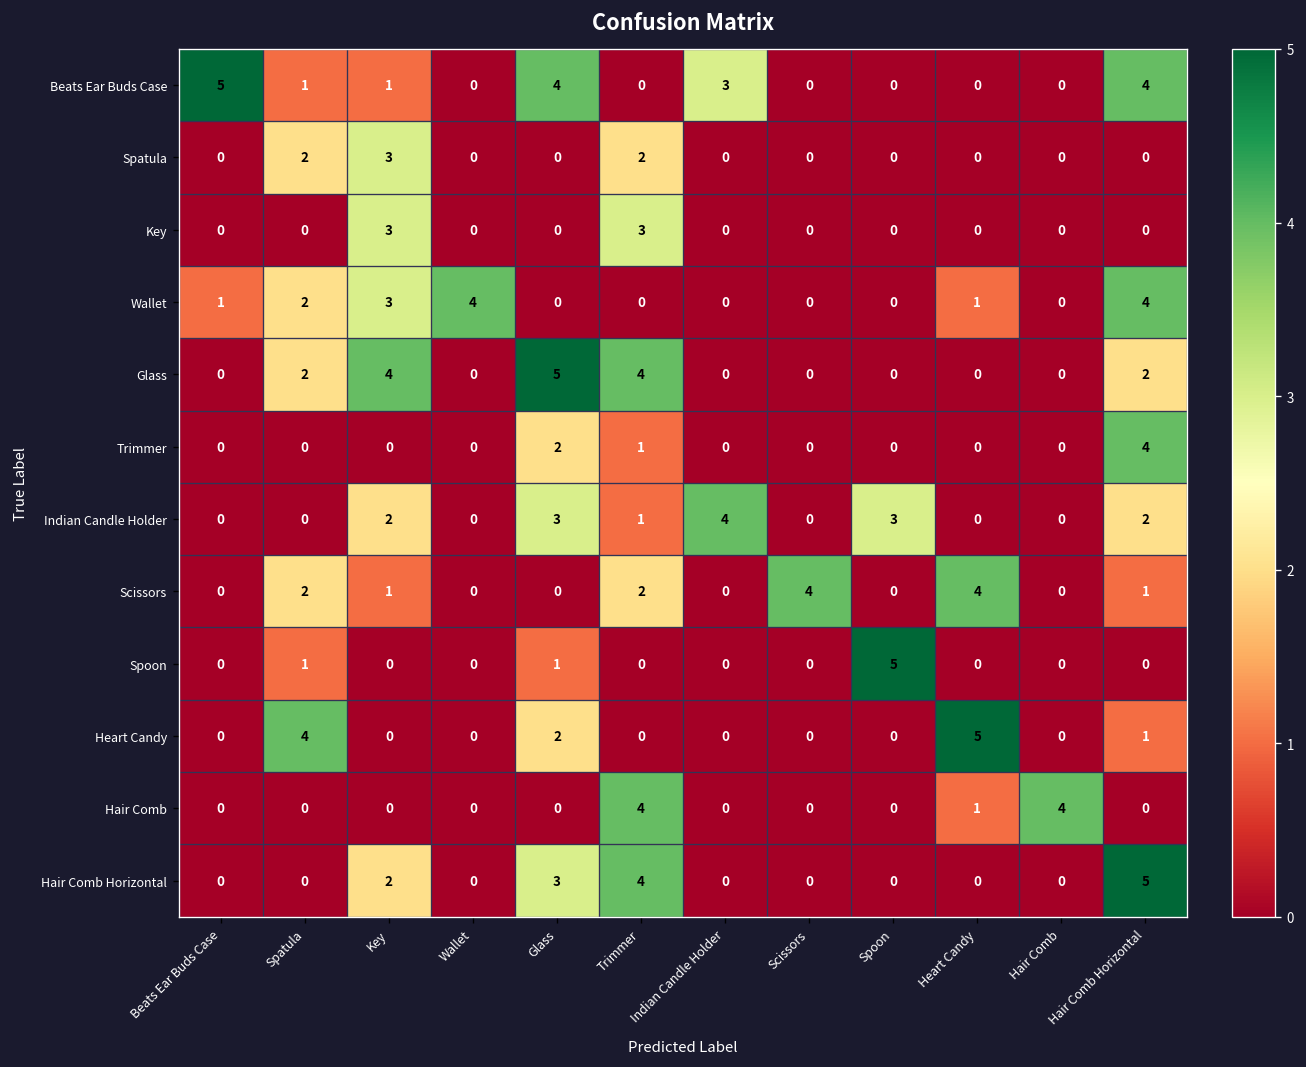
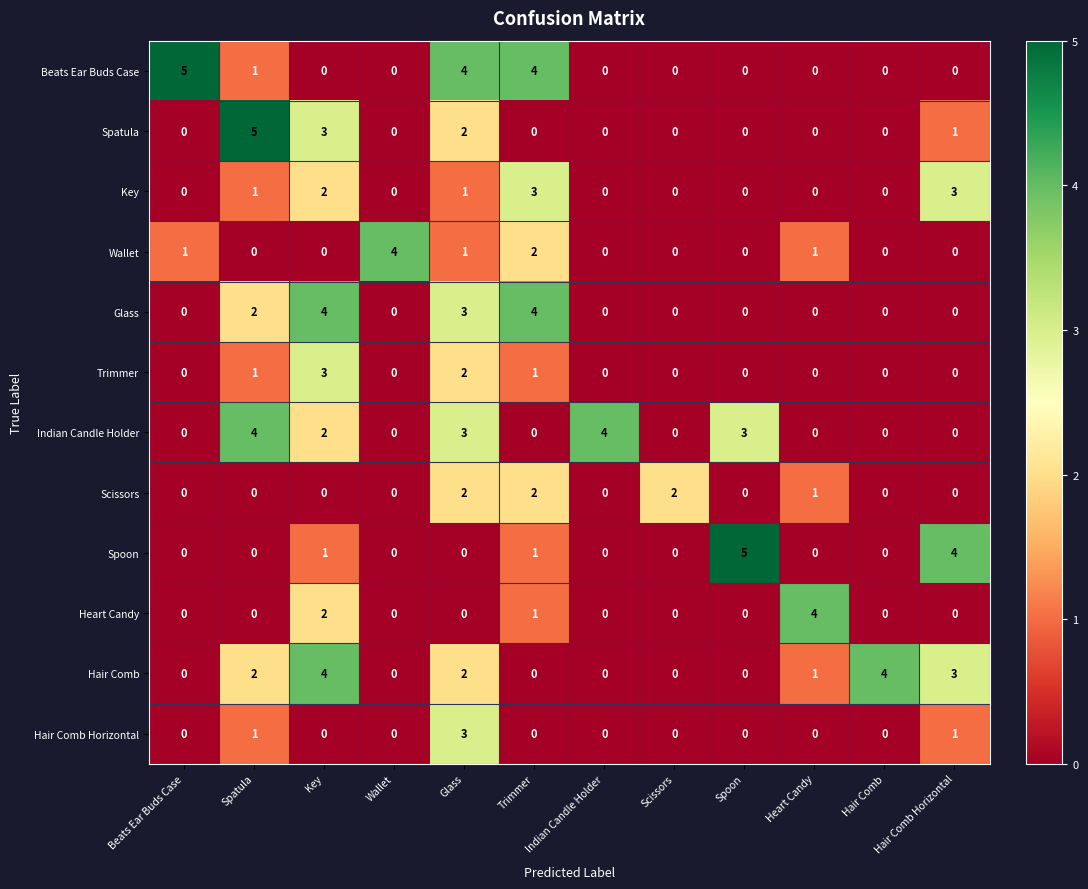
  {
    "Beats Ear Buds Case": {
      "Beats Ear Buds Case": 5,
      "Spatula": 1,
-     "Key": 1,
+     "Key": 0,
      "Wallet": 0,
      "Glass": 4,
-     "Trimmer": 0,
-     "Indian Candle Holder": 3,
+     "Trimmer": 4,
+     "Indian Candle Holder": 0,
      "Scissors": 0,
      "Spoon": 0,
      "Heart Candy": 0,
      "Hair Comb": 0,
-     "Hair Comb Horizontal": 4
+     "Hair Comb Horizontal": 0
    },
    "Spatula": {
      "Beats Ear Buds Case": 0,
-     "Spatula": 2,
+     "Spatula": 5,
      "Key": 3,
      "Wallet": 0,
-     "Glass": 0,
-     "Trimmer": 2,
+     "Glass": 2,
+     "Trimmer": 0,
      "Indian Candle Holder": 0,
      "Scissors": 0,
      "Spoon": 0,
      "Heart Candy": 0,
      "Hair Comb": 0,
-     "Hair Comb Horizontal": 0
+     "Hair Comb Horizontal": 1
    },
    "Key": {
      "Beats Ear Buds Case": 0,
-     "Spatula": 0,
-     "Key": 3,
+     "Spatula": 1,
+     "Key": 2,
      "Wallet": 0,
-     "Glass": 0,
+     "Glass": 1,
      "Trimmer": 3,
      "Indian Candle Holder": 0,
      "Scissors": 0,
      "Spoon": 0,
      "Heart Candy": 0,
      "Hair Comb": 0,
-     "Hair Comb Horizontal": 0
+     "Hair Comb Horizontal": 3
    },
    "Wallet": {
      "Beats Ear Buds Case": 1,
-     "Spatula": 2,
-     "Key": 3,
+     "Spatula": 0,
+     "Key": 0,
      "Wallet": 4,
-     "Glass": 0,
-     "Trimmer": 0,
+     "Glass": 1,
+     "Trimmer": 2,
      "Indian Candle Holder": 0,
      "Scissors": 0,
      "Spoon": 0,
      "Heart Candy": 1,
      "Hair Comb": 0,
-     "Hair Comb Horizontal": 4
+     "Hair Comb Horizontal": 0
    },
    "Glass": {
      "Beats Ear Buds Case": 0,
      "Spatula": 2,
      "Key": 4,
      "Wallet": 0,
-     "Glass": 5,
+     "Glass": 3,
      "Trimmer": 4,
      "Indian Candle Holder": 0,
      "Scissors": 0,
      "Spoon": 0,
      "Heart Candy": 0,
      "Hair Comb": 0,
-     "Hair Comb Horizontal": 2
+     "Hair Comb Horizontal": 0
    },
    "Trimmer": {
      "Beats Ear Buds Case": 0,
-     "Spatula": 0,
-     "Key": 0,
+     "Spatula": 1,
+     "Key": 3,
      "Wallet": 0,
      "Glass": 2,
      "Trimmer": 1,
      "Indian Candle Holder": 0,
      "Scissors": 0,
      "Spoon": 0,
      "Heart Candy": 0,
      "Hair Comb": 0,
-     "Hair Comb Horizontal": 4
+     "Hair Comb Horizontal": 0
    },
    "Indian Candle Holder": {
      "Beats Ear Buds Case": 0,
-     "Spatula": 0,
+     "Spatula": 4,
      "Key": 2,
      "Wallet": 0,
      "Glass": 3,
-     "Trimmer": 1,
+     "Trimmer": 0,
      "Indian Candle Holder": 4,
      "Scissors": 0,
      "Spoon": 3,
      "Heart Candy": 0,
      "Hair Comb": 0,
-     "Hair Comb Horizontal": 2
+     "Hair Comb Horizontal": 0
    },
    "Scissors": {
      "Beats Ear Buds Case": 0,
-     "Spatula": 2,
-     "Key": 1,
+     "Spatula": 0,
+     "Key": 0,
      "Wallet": 0,
-     "Glass": 0,
+     "Glass": 2,
      "Trimmer": 2,
      "Indian Candle Holder": 0,
-     "Scissors": 4,
+     "Scissors": 2,
      "Spoon": 0,
-     "Heart Candy": 4,
+     "Heart Candy": 1,
      "Hair Comb": 0,
-     "Hair Comb Horizontal": 1
+     "Hair Comb Horizontal": 0
    },
    "Spoon": {
      "Beats Ear Buds Case": 0,
-     "Spatula": 1,
-     "Key": 0,
+     "Spatula": 0,
+     "Key": 1,
      "Wallet": 0,
-     "Glass": 1,
-     "Trimmer": 0,
+     "Glass": 0,
+     "Trimmer": 1,
      "Indian Candle Holder": 0,
      "Scissors": 0,
      "Spoon": 5,
      "Heart Candy": 0,
      "Hair Comb": 0,
-     "Hair Comb Horizontal": 0
+     "Hair Comb Horizontal": 4
    },
    "Heart Candy": {
      "Beats Ear Buds Case": 0,
-     "Spatula": 4,
-     "Key": 0,
+     "Spatula": 0,
+     "Key": 2,
      "Wallet": 0,
-     "Glass": 2,
-     "Trimmer": 0,
+     "Glass": 0,
+     "Trimmer": 1,
      "Indian Candle Holder": 0,
      "Scissors": 0,
      "Spoon": 0,
-     "Heart Candy": 5,
+     "Heart Candy": 4,
      "Hair Comb": 0,
-     "Hair Comb Horizontal": 1
+     "Hair Comb Horizontal": 0
    },
    "Hair Comb": {
      "Beats Ear Buds Case": 0,
-     "Spatula": 0,
-     "Key": 0,
+     "Spatula": 2,
+     "Key": 4,
      "Wallet": 0,
-     "Glass": 0,
-     "Trimmer": 4,
+     "Glass": 2,
+     "Trimmer": 0,
      "Indian Candle Holder": 0,
      "Scissors": 0,
      "Spoon": 0,
      "Heart Candy": 1,
      "Hair Comb": 4,
-     "Hair Comb Horizontal": 0
+     "Hair Comb Horizontal": 3
    },
    "Hair Comb Horizontal": {
      "Beats Ear Buds Case": 0,
-     "Spatula": 0,
-     "Key": 2,
+     "Spatula": 1,
+     "Key": 0,
      "Wallet": 0,
      "Glass": 3,
-     "Trimmer": 4,
+     "Trimmer": 0,
      "Indian Candle Holder": 0,
      "Scissors": 0,
      "Spoon": 0,
      "Heart Candy": 0,
      "Hair Comb": 0,
-     "Hair Comb Horizontal": 5
+     "Hair Comb Horizontal": 1
    }
  }
